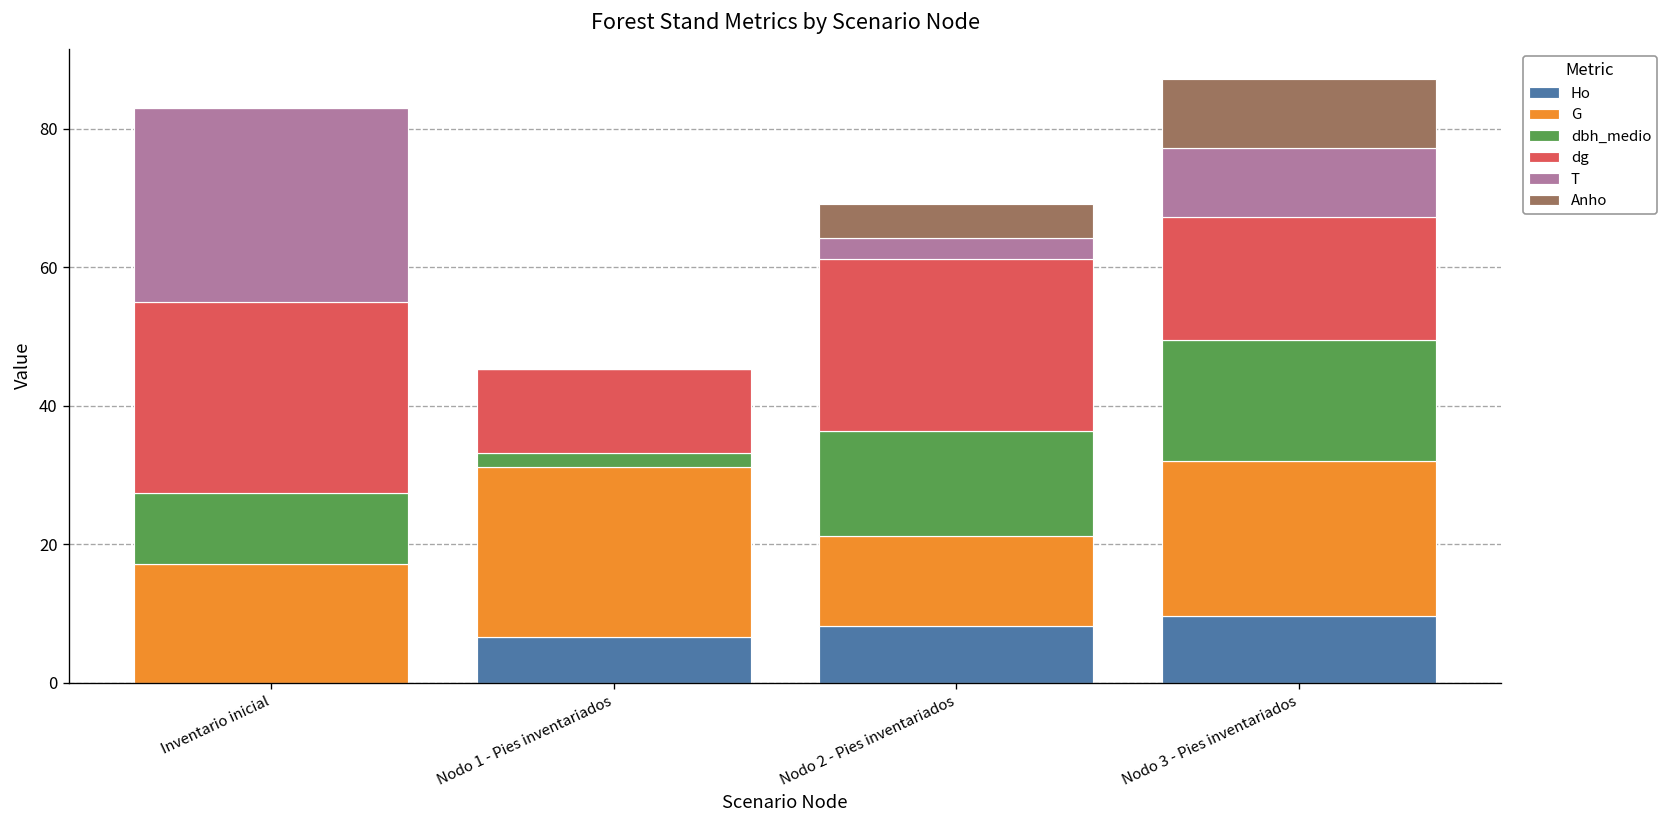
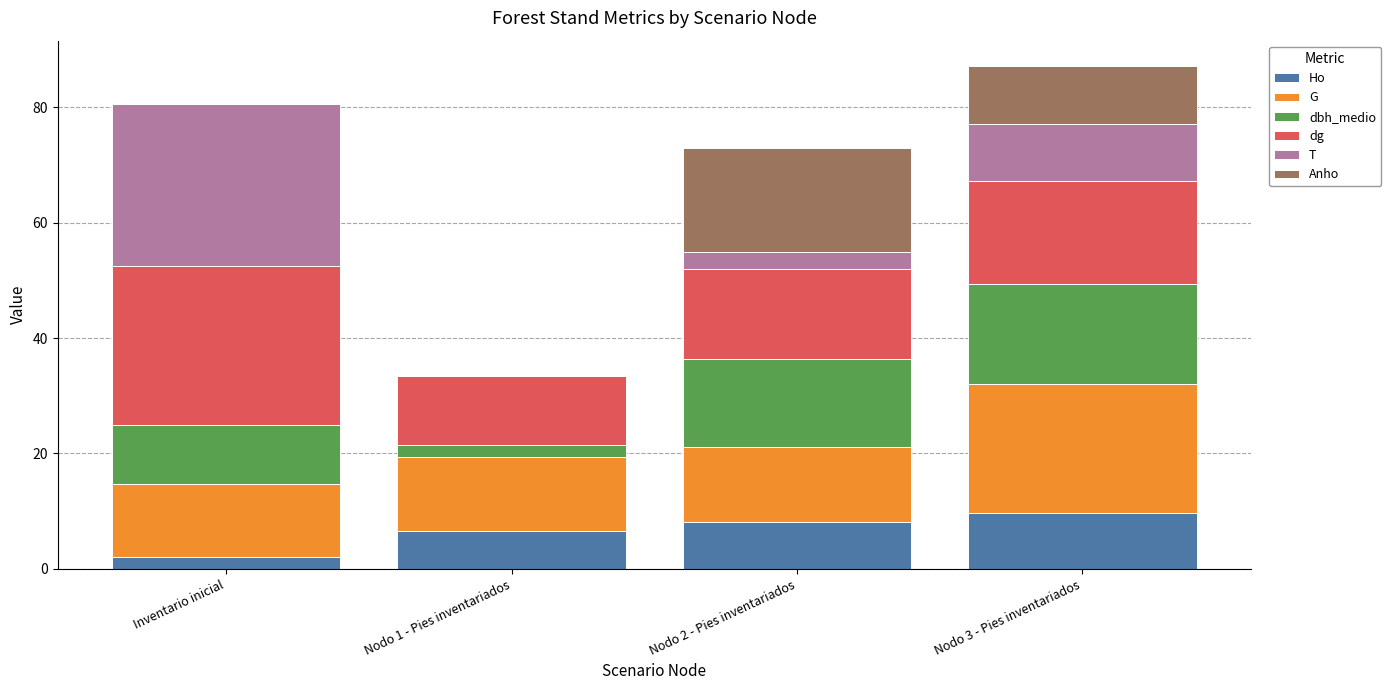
  {
    "Ho": {
-     "Inventario inicial": 0,
+     "Inventario inicial": 2,
      "Nodo 1 - Pies inventariados": 7,
      "Nodo 2 - Pies inventariados": 8,
      "Nodo 3 - Pies inventariados": 10
    },
    "G": {
-     "Inventario inicial": 17,
-     "Nodo 1 - Pies inventariados": 24,
+     "Inventario inicial": 13,
+     "Nodo 1 - Pies inventariados": 13,
      "Nodo 2 - Pies inventariados": 13,
      "Nodo 3 - Pies inventariados": 22
    },
    "dbh_medio": {
      "Inventario inicial": 10,
      "Nodo 1 - Pies inventariados": 2,
      "Nodo 2 - Pies inventariados": 15,
      "Nodo 3 - Pies inventariados": 17
    },
    "dg": {
      "Inventario inicial": 28,
      "Nodo 1 - Pies inventariados": 12,
-     "Nodo 2 - Pies inventariados": 25,
+     "Nodo 2 - Pies inventariados": 16,
      "Nodo 3 - Pies inventariados": 18
    },
    "T": {
      "Inventario inicial": 28,
      "Nodo 1 - Pies inventariados": 0,
      "Nodo 2 - Pies inventariados": 3,
      "Nodo 3 - Pies inventariados": 10
    },
    "Anho": {
      "Inventario inicial": 0,
      "Nodo 1 - Pies inventariados": 0,
-     "Nodo 2 - Pies inventariados": 5,
+     "Nodo 2 - Pies inventariados": 18,
      "Nodo 3 - Pies inventariados": 10
    }
  }
